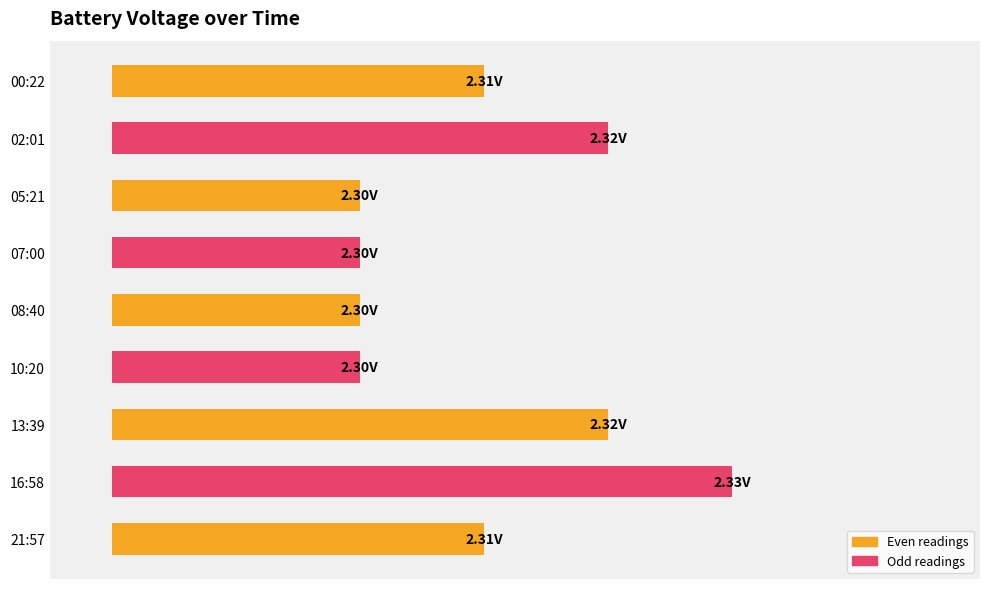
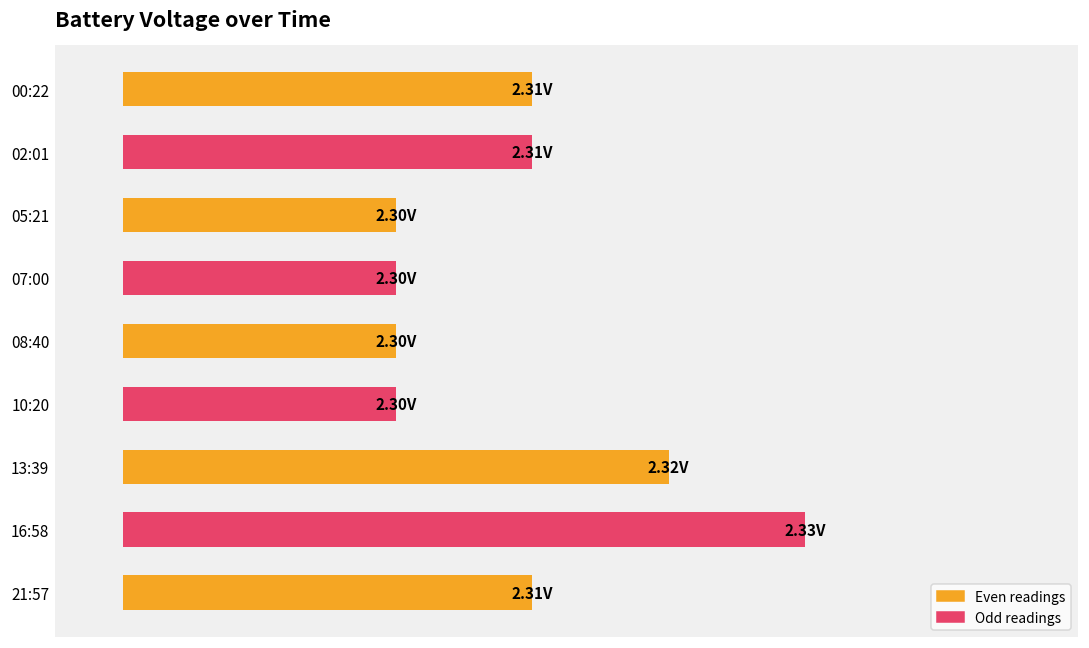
  {
-   "02:01": "2.32V"
+   "02:01": "2.31V"
  }
